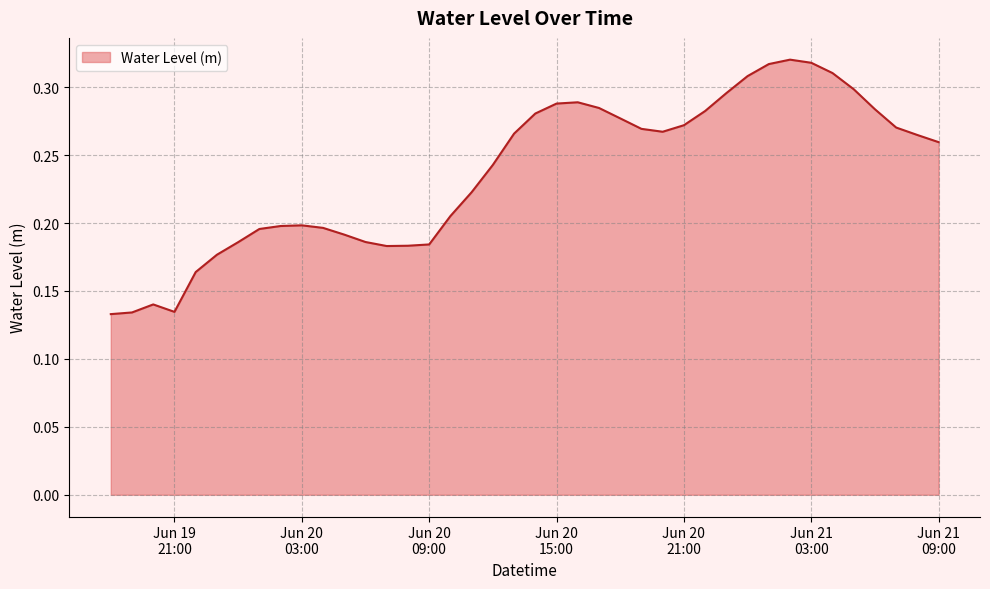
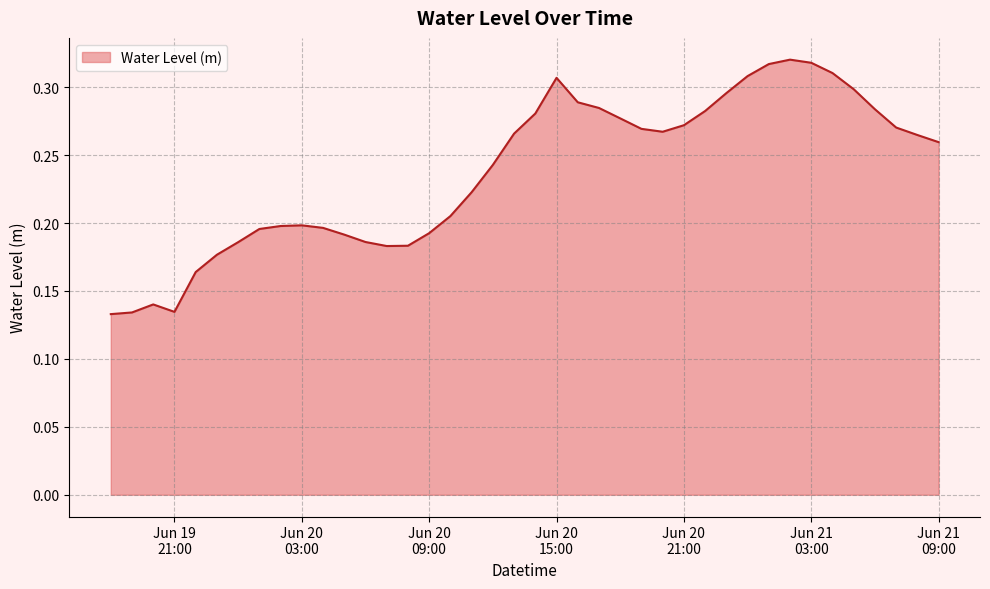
  {
    "Jun 19 21:00": 0.135,
    "Jun 20 03:00": 0.198,
-   "Jun 20 09:00": 0.184,
-   "Jun 20 15:00": 0.288,
+   "Jun 20 09:00": 0.193,
+   "Jun 20 15:00": 0.307,
    "Jun 20 21:00": 0.272,
    "Jun 21 03:00": 0.318,
    "Jun 21 09:00": 0.260
  }
